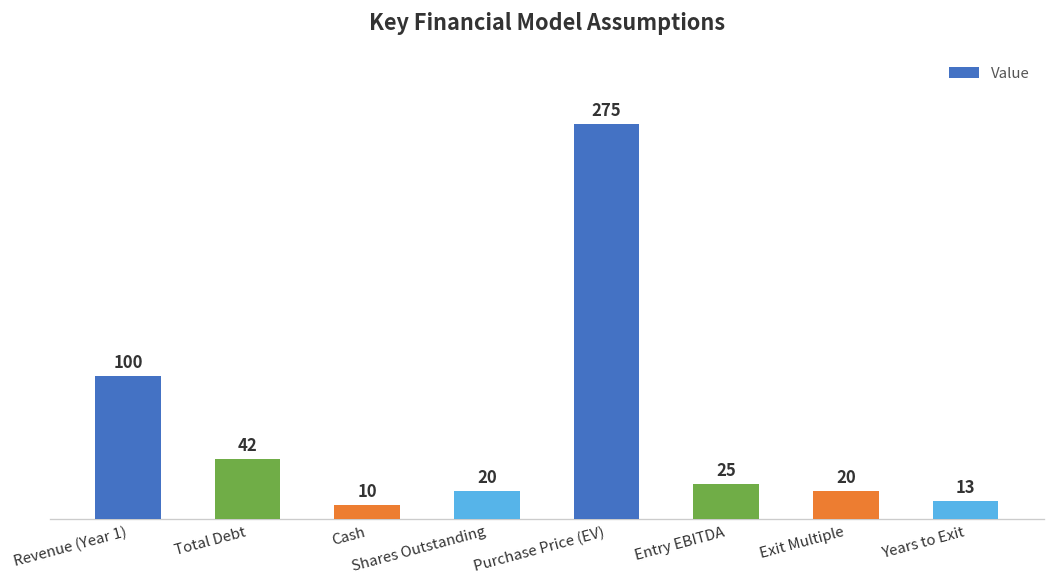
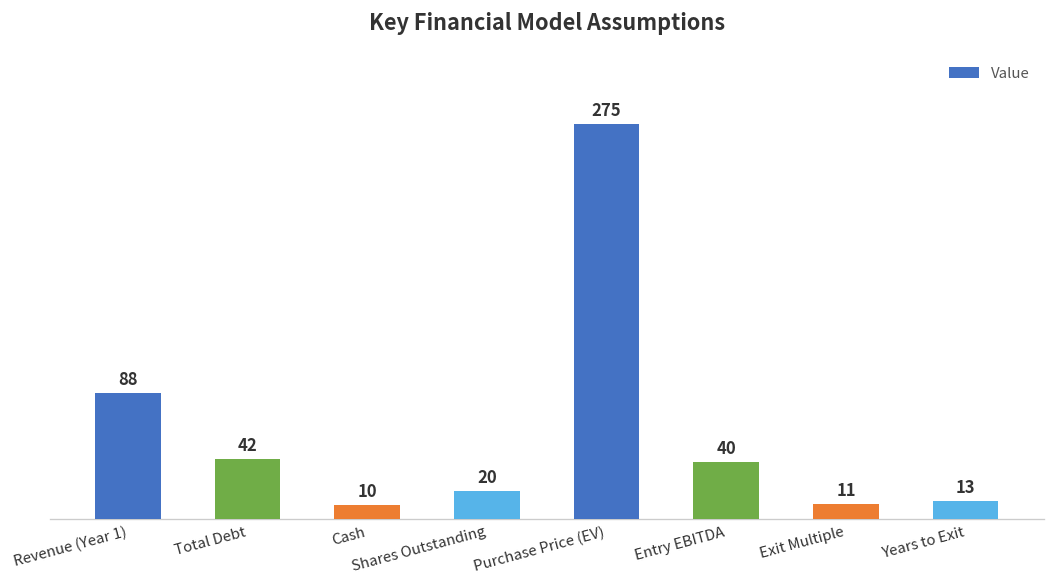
  {
-   "Revenue (Year 1)": 100,
+   "Revenue (Year 1)": 88,
    "Total Debt": 42,
    "Cash": 10,
    "Shares Outstanding": 20,
    "Purchase Price (EV)": 275,
-   "Entry EBITDA": 25,
-   "Exit Multiple": 20,
+   "Entry EBITDA": 40,
+   "Exit Multiple": 11,
    "Years to Exit": 13
  }
